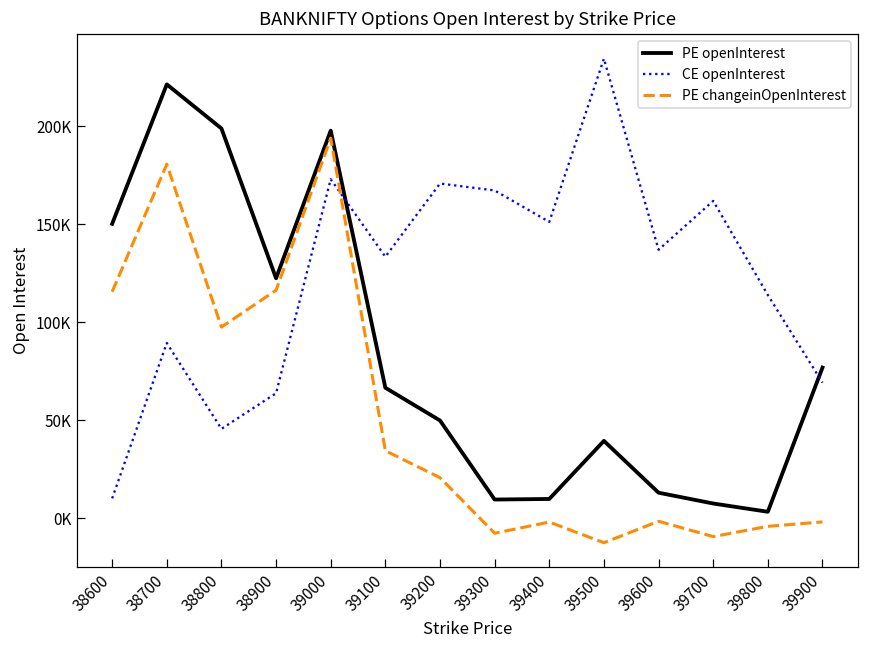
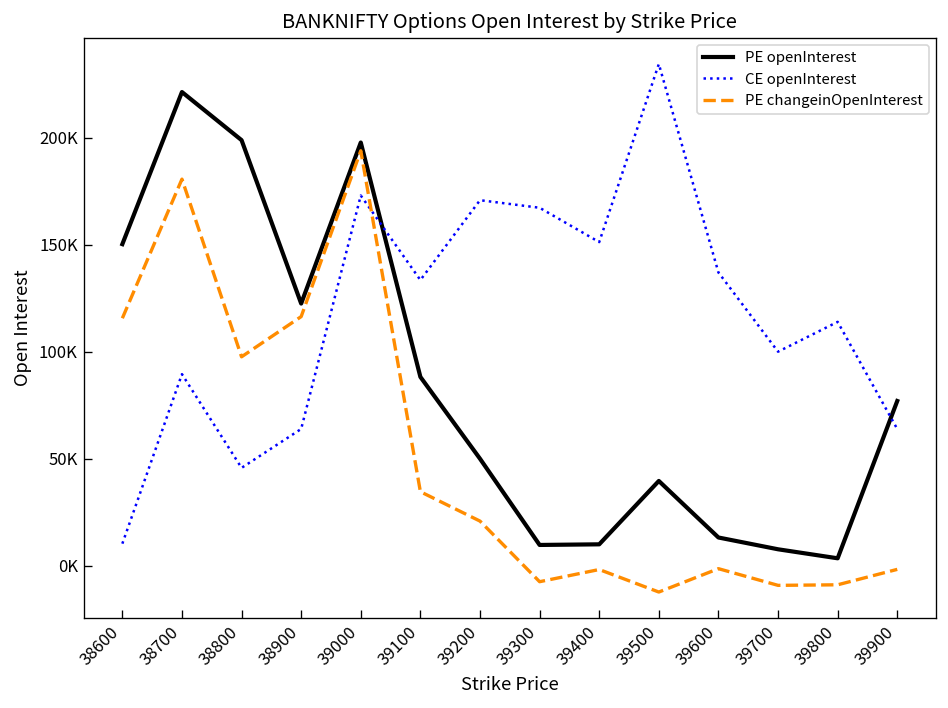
  {
    "PE openInterest": {
      "38600": 150000,
      "38700": 221000,
      "38800": 199000,
      "38900": 122000,
      "39000": 198000,
-     "39100": 67000,
+     "39100": 88000,
      "39200": 50000,
      "39300": 10000,
      "39400": 10000,
      "39500": 40000,
      "39600": 13000,
      "39700": 8000,
      "39800": 3000,
      "39900": 77000
    },
    "CE openInterest": {
      "38600": 10000,
      "38700": 89000,
      "38800": 46000,
      "38900": 64000,
      "39000": 173000,
      "39100": 133000,
      "39200": 171000,
      "39300": 167000,
      "39400": 151000,
      "39500": 235000,
      "39600": 137000,
-     "39700": 162000,
+     "39700": 100000,
      "39800": 114000,
-     "39900": 69000
+     "39900": 64000
    },
    "PE changeinOpenInterest": {
      "38600": 116000,
      "38700": 181000,
      "38800": 98000,
      "38900": 116000,
      "39000": 194000,
      "39100": 35000,
      "39200": 21000,
      "39300": -8000,
      "39400": -2000,
      "39500": -12000,
      "39600": -1000,
      "39700": -9000,
-     "39800": -4000,
+     "39800": -9000,
      "39900": -2000
    }
  }
